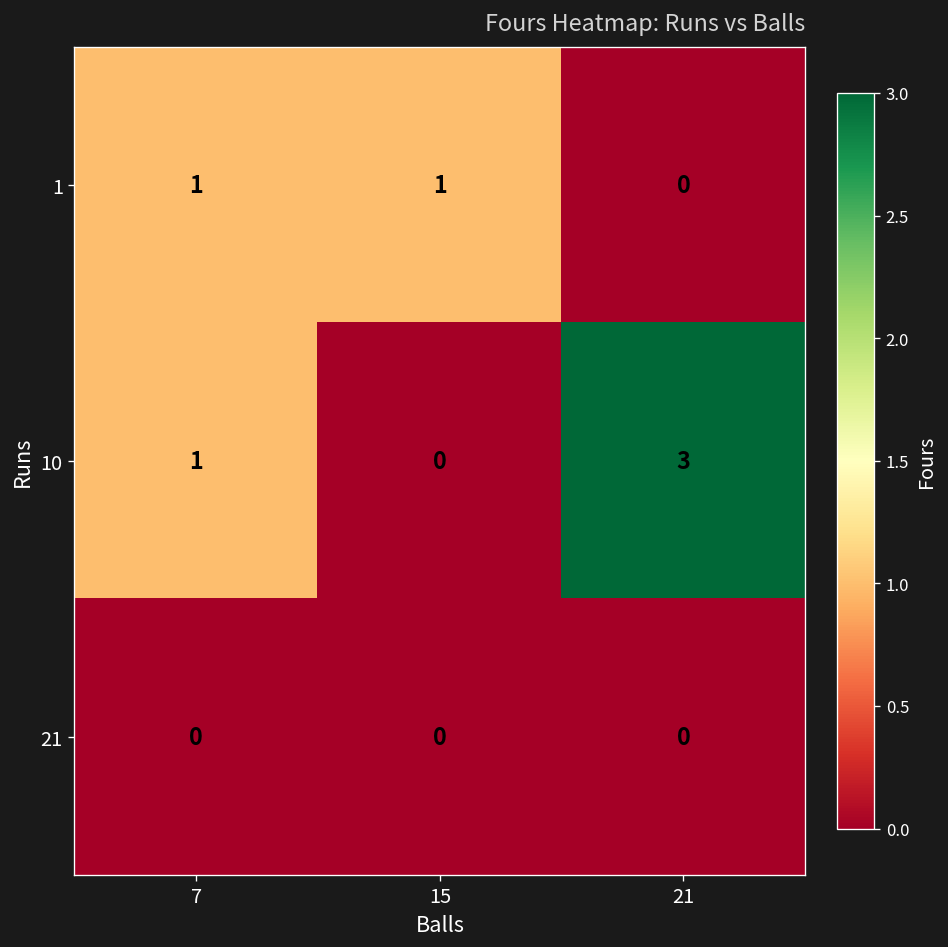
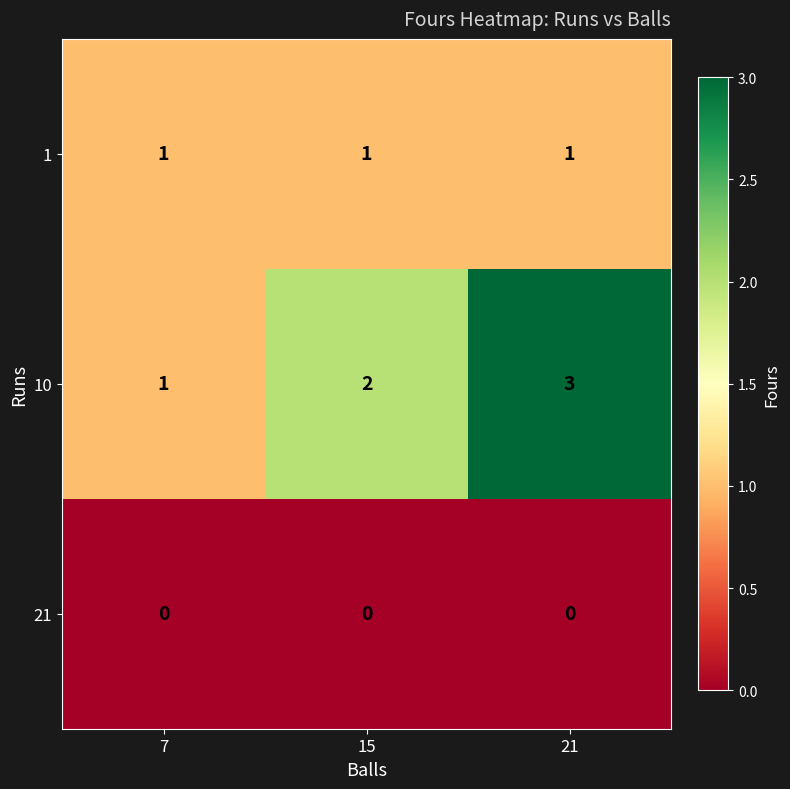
  {
    "1": {
      "7": 1,
      "15": 1,
-     "21": 0
+     "21": 1
    },
    "10": {
      "7": 1,
-     "15": 0,
+     "15": 2,
      "21": 3
    },
    "21": {
      "7": 0,
      "15": 0,
      "21": 0
    }
  }
